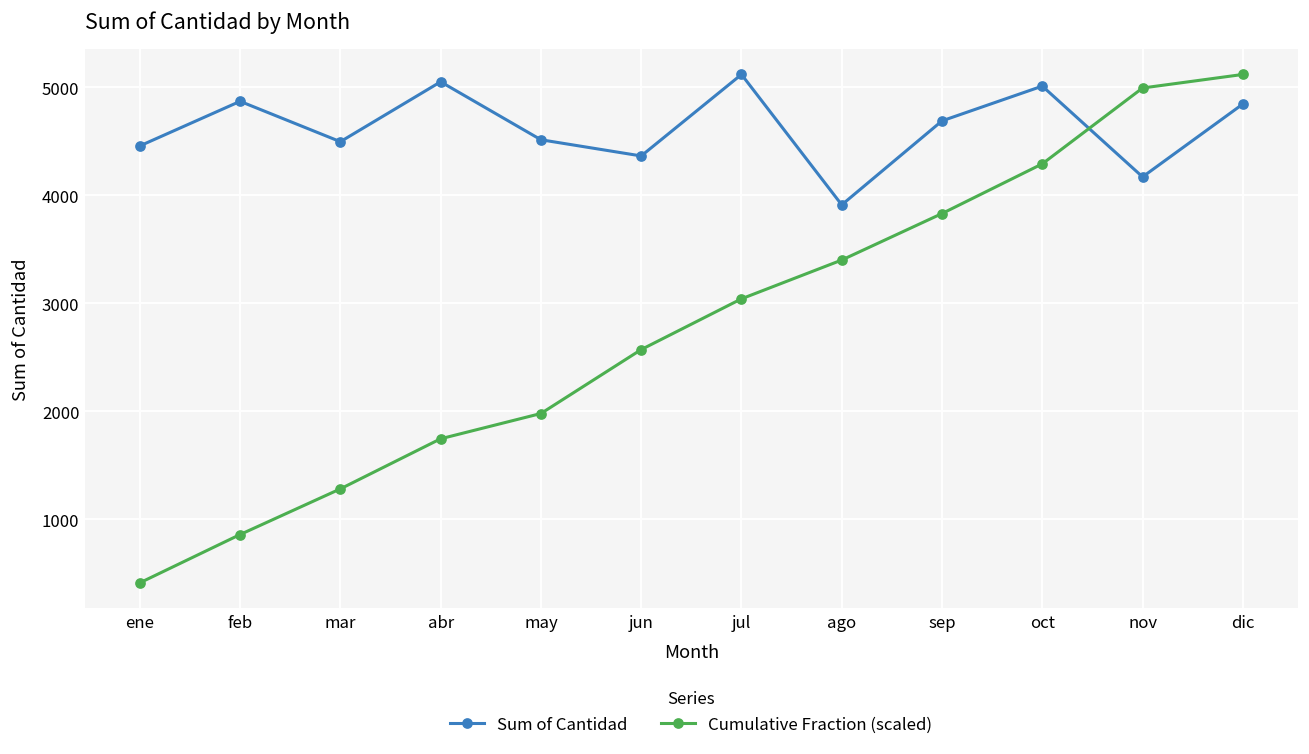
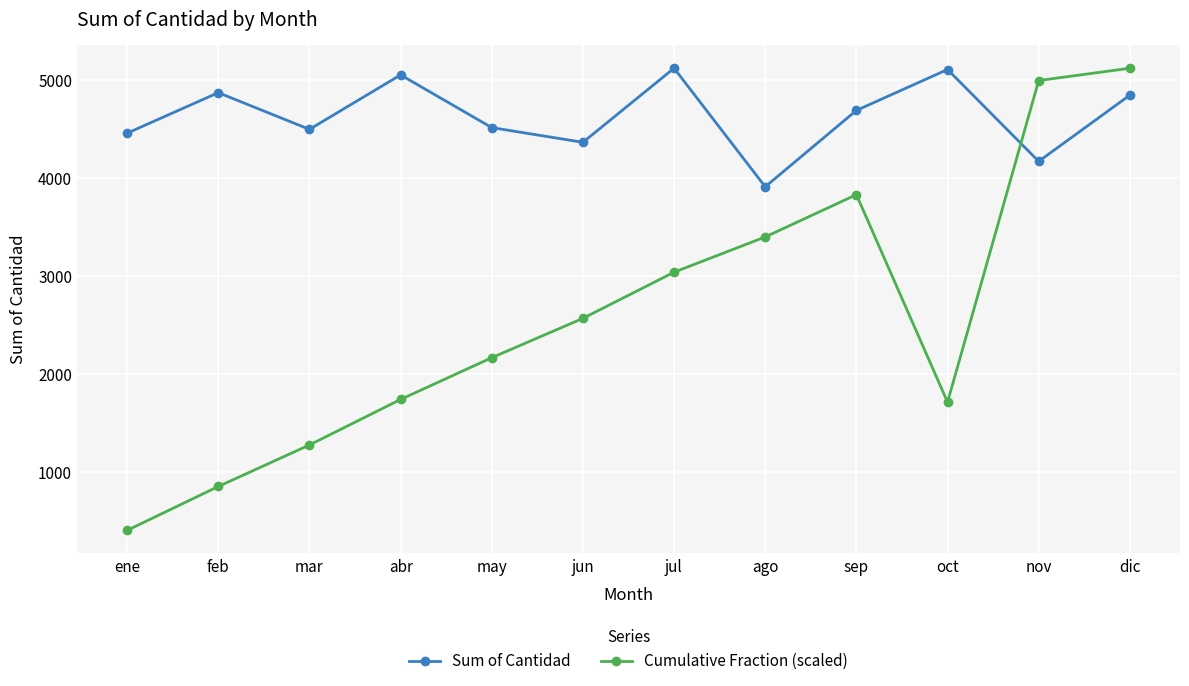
  {
    "Sum of Cantidad": {
      "ene": 4500,
      "feb": 4900,
      "mar": 4500,
      "abr": 5100,
      "may": 4500,
      "jun": 4400,
      "jul": 5100,
      "ago": 3900,
      "sep": 4700,
-     "oct": 5000,
+     "oct": 5100,
      "nov": 4200,
      "dic": 4800
    },
    "Cumulative Fraction (scaled)": {
      "ene": 400,
      "feb": 900,
      "mar": 1300,
      "abr": 1700,
-     "may": 2000,
+     "may": 2200,
      "jun": 2600,
      "jul": 3000,
      "ago": 3400,
      "sep": 3800,
-     "oct": 4300,
+     "oct": 1700,
      "nov": 5000,
      "dic": 5100
    }
  }
